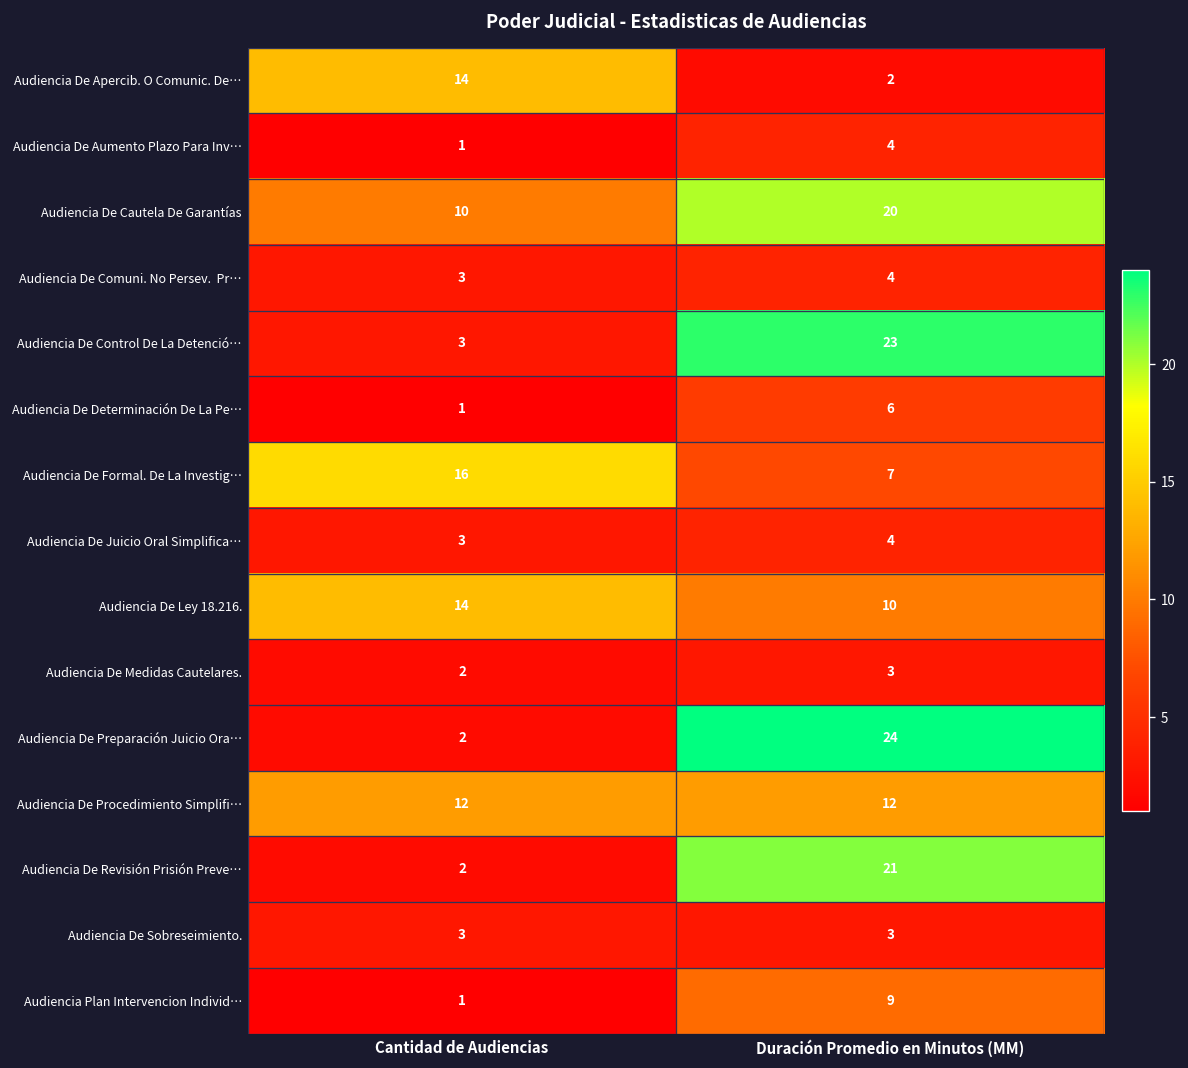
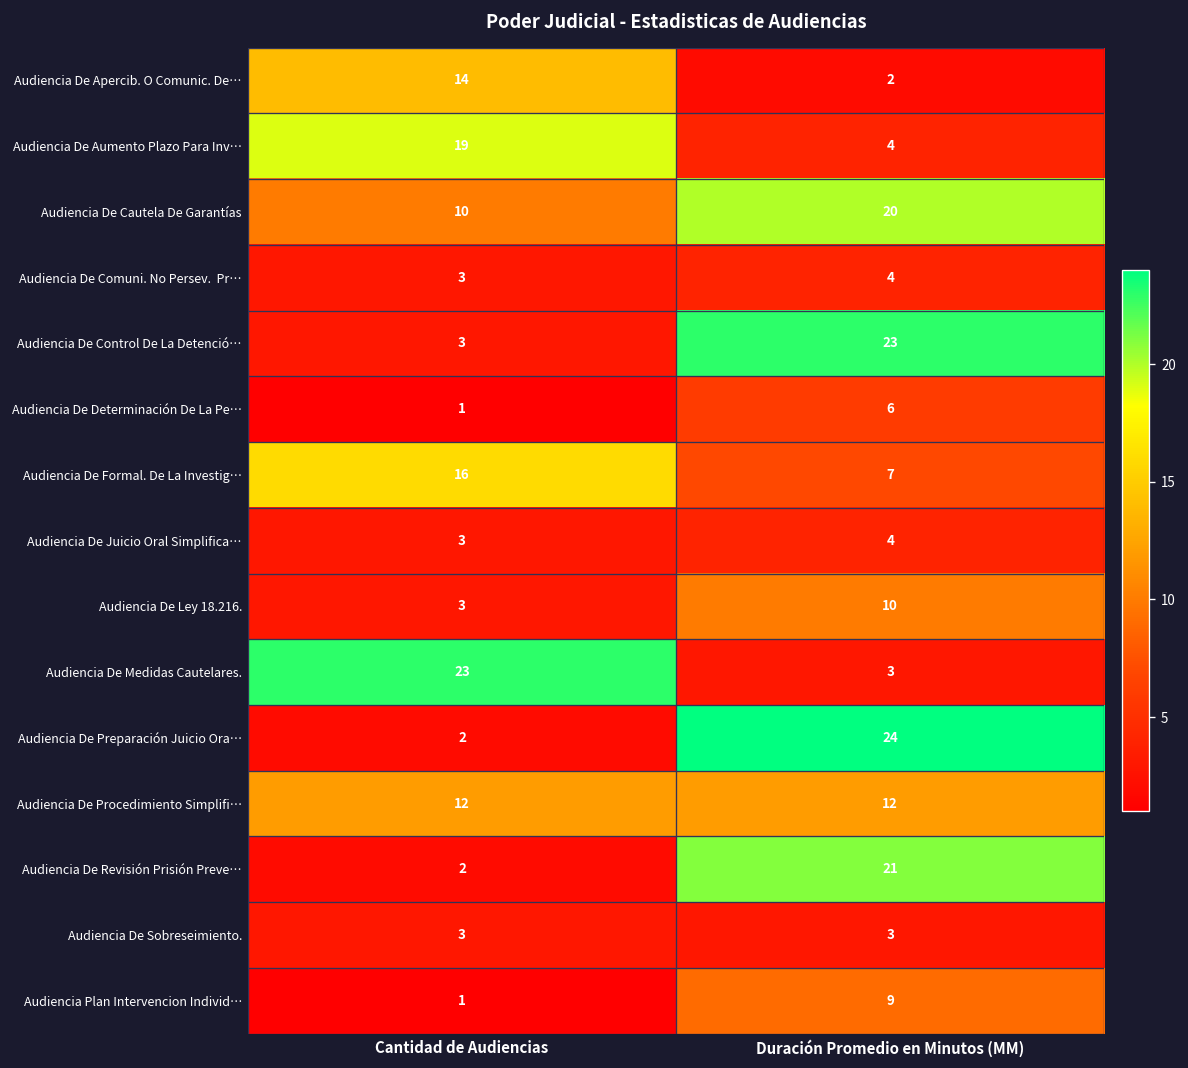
  {
    "Audiencia De Apercib. O Comunic. De…": {
      "Cantidad de Audiencias": 14,
      "Duración Promedio en Minutos (MM)": 2
    },
    "Audiencia De Aumento Plazo Para Inv…": {
-     "Cantidad de Audiencias": 1,
+     "Cantidad de Audiencias": 19,
      "Duración Promedio en Minutos (MM)": 4
    },
    "Audiencia De Cautela De Garantías": {
      "Cantidad de Audiencias": 10,
      "Duración Promedio en Minutos (MM)": 20
    },
    "Audiencia De Comuni. No Persev. Pr…": {
      "Cantidad de Audiencias": 3,
      "Duración Promedio en Minutos (MM)": 4
    },
    "Audiencia De Control De La Detenció…": {
      "Cantidad de Audiencias": 3,
      "Duración Promedio en Minutos (MM)": 23
    },
    "Audiencia De Determinación De La Pe…": {
      "Cantidad de Audiencias": 1,
      "Duración Promedio en Minutos (MM)": 6
    },
    "Audiencia De Formal. De La Investig…": {
      "Cantidad de Audiencias": 16,
      "Duración Promedio en Minutos (MM)": 7
    },
    "Audiencia De Juicio Oral Simplifica…": {
      "Cantidad de Audiencias": 3,
      "Duración Promedio en Minutos (MM)": 4
    },
    "Audiencia De Ley 18.216.": {
-     "Cantidad de Audiencias": 14,
+     "Cantidad de Audiencias": 3,
      "Duración Promedio en Minutos (MM)": 10
    },
    "Audiencia De Medidas Cautelares.": {
-     "Cantidad de Audiencias": 2,
+     "Cantidad de Audiencias": 23,
      "Duración Promedio en Minutos (MM)": 3
    },
    "Audiencia De Preparación Juicio Ora…": {
      "Cantidad de Audiencias": 2,
      "Duración Promedio en Minutos (MM)": 24
    },
    "Audiencia De Procedimiento Simplifi…": {
      "Cantidad de Audiencias": 12,
      "Duración Promedio en Minutos (MM)": 12
    },
    "Audiencia De Revisión Prisión Preve…": {
      "Cantidad de Audiencias": 2,
      "Duración Promedio en Minutos (MM)": 21
    },
    "Audiencia De Sobreseimiento.": {
      "Cantidad de Audiencias": 3,
      "Duración Promedio en Minutos (MM)": 3
    },
    "Audiencia Plan Intervencion Individ…": {
      "Cantidad de Audiencias": 1,
      "Duración Promedio en Minutos (MM)": 9
    }
  }
